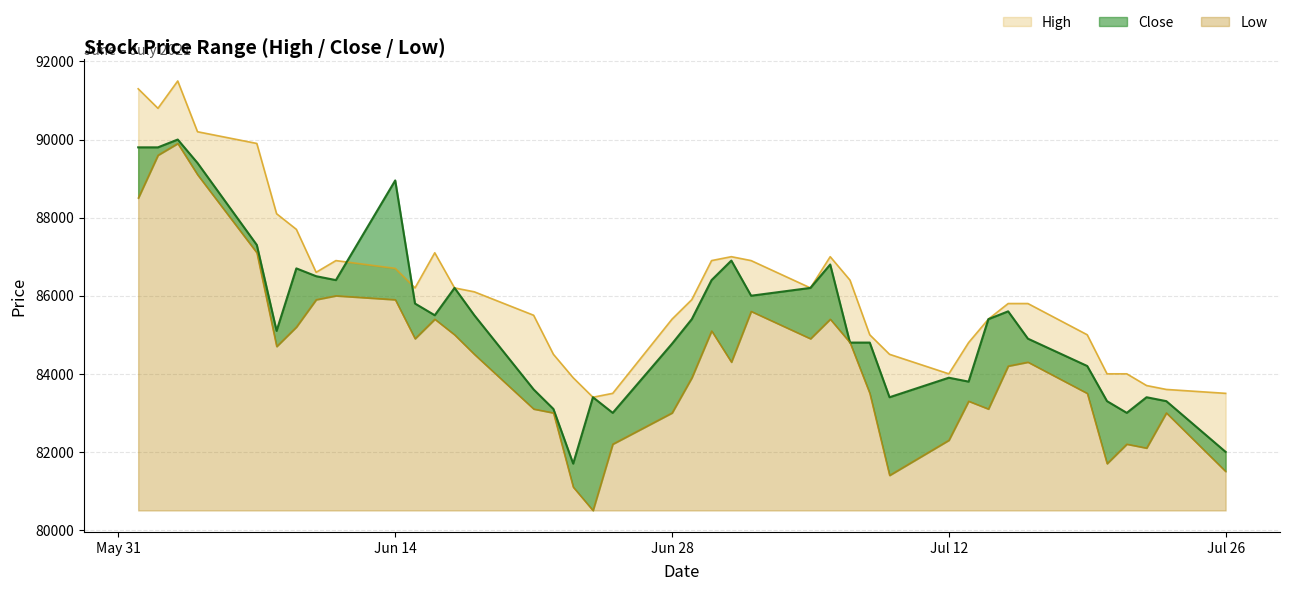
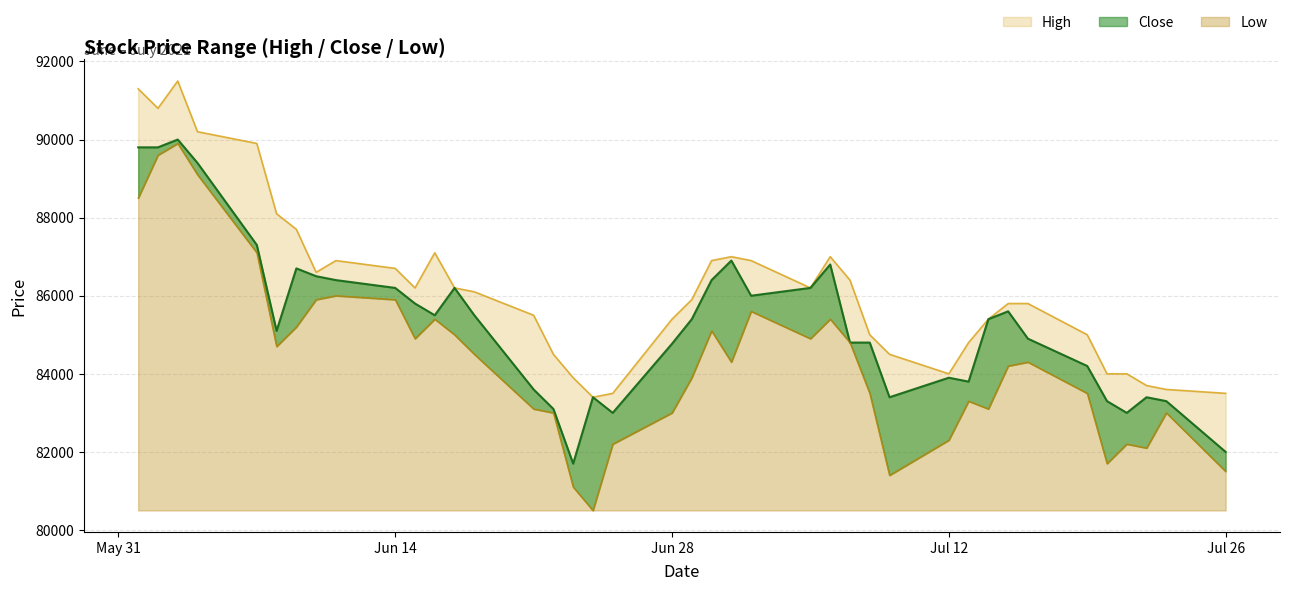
  {
    "Close": {
-     "Jun 14": 89000,
+     "Jun 14": 86200,
      "Jun 28": 84800,
      "Jul 12": 83900,
      "Jul 26": 82000
    }
  }
